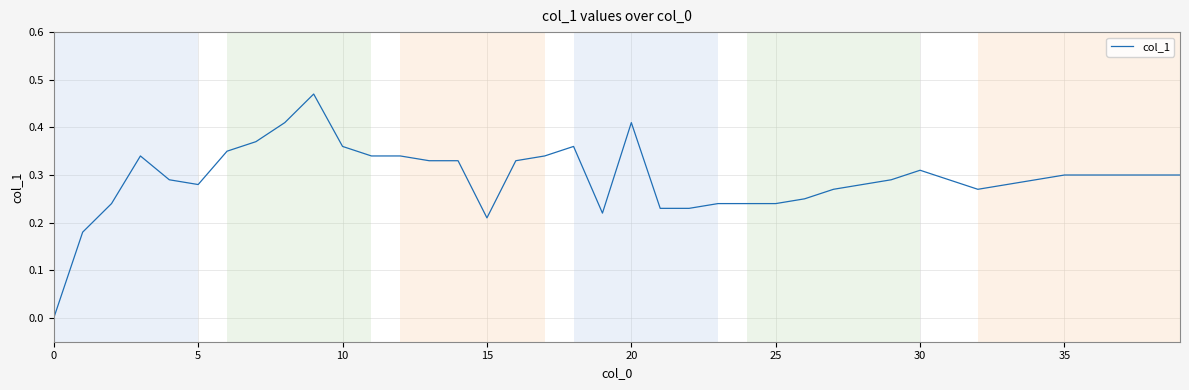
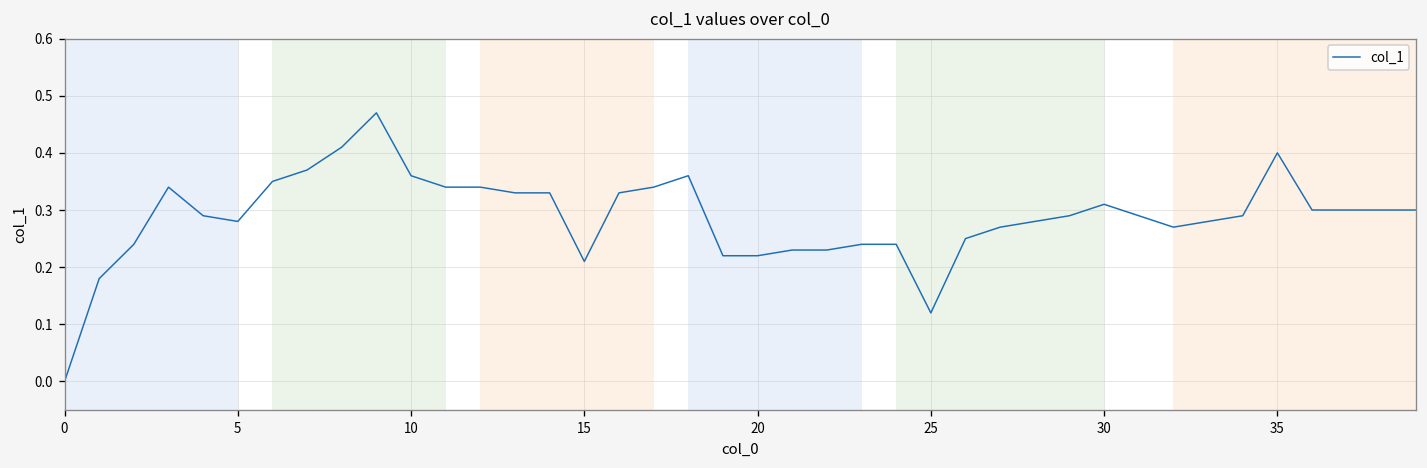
  {
    "0": 0.00,
    "5": 0.28,
    "10": 0.36,
    "15": 0.21,
-   "20": 0.41,
-   "25": 0.24,
+   "20": 0.22,
+   "25": 0.12,
    "30": 0.31,
-   "35": 0.3
+   "35": 0.4
  }
